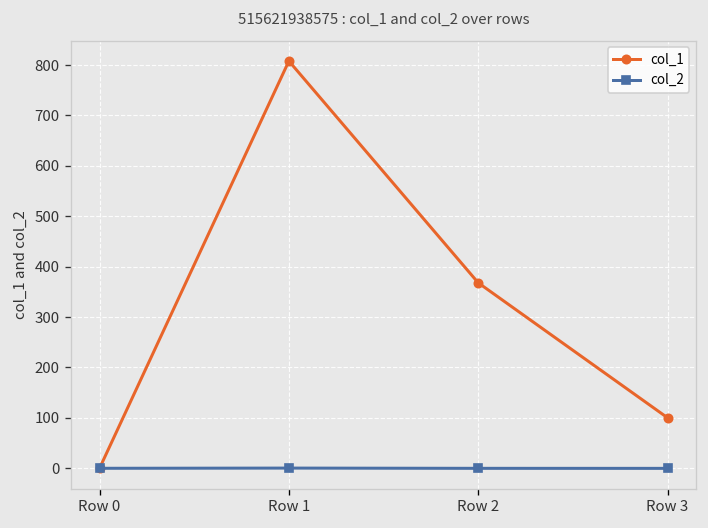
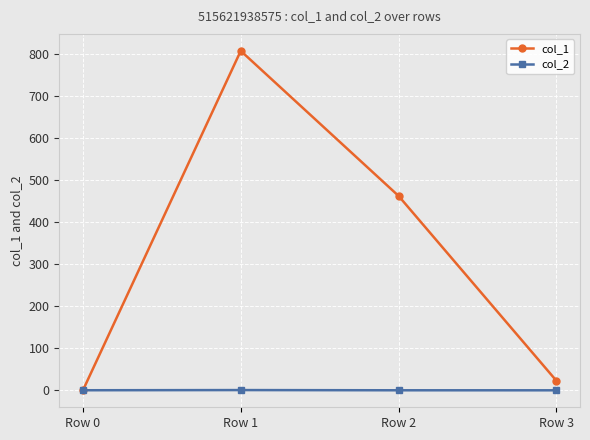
  {
    "col_1": {
      "Row 1": 810,
-     "Row 2": 370,
-     "Row 3": 100
+     "Row 2": 460,
+     "Row 3": 20
    },
    "col_2": {
      "Row 1": 0,
      "Row 2": 0,
      "Row 3": 0
    }
  }
